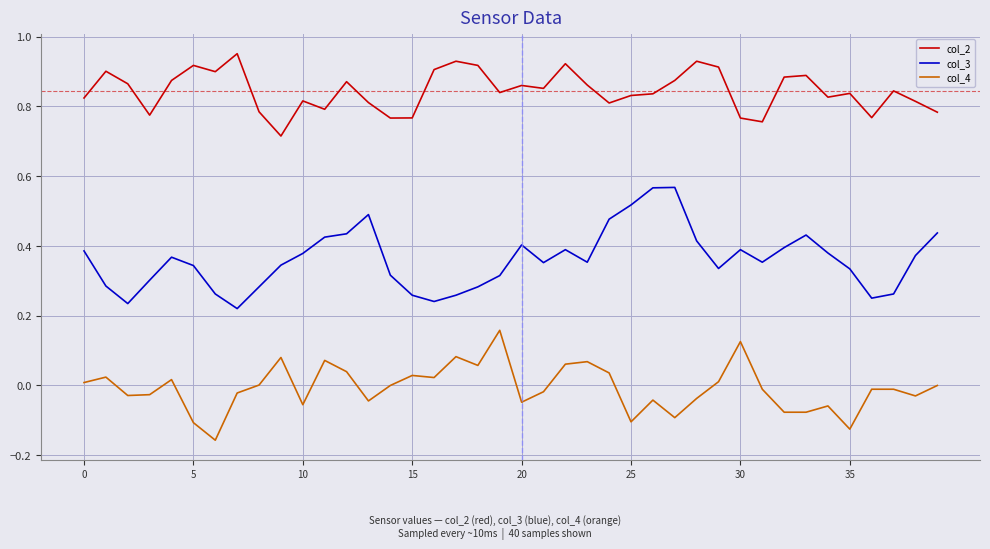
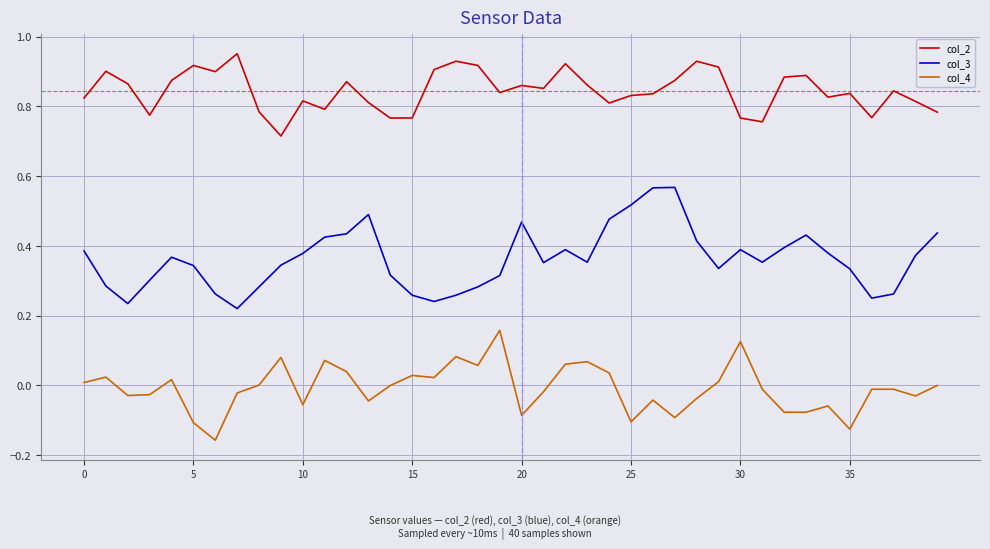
  {
    "col_2": {
      "0": 0.82,
      "5": 0.92,
      "10": 0.82,
      "15": 0.77,
      "20": 0.86,
      "25": 0.83,
      "30": 0.77,
      "35": 0.84
    },
    "col_3": {
      "0": 0.39,
      "5": 0.34,
      "10": 0.38,
      "15": 0.26,
-     "20": 0.40,
+     "20": 0.47,
      "25": 0.52,
      "30": 0.39,
      "35": 0.33
    },
    "col_4": {
      "0": 0.01,
      "5": -0.11,
      "10": -0.06,
      "15": 0.03,
-     "20": -0.05,
+     "20": -0.09,
      "25": -0.10,
      "30": 0.13,
      "35": -0.13
    }
  }
